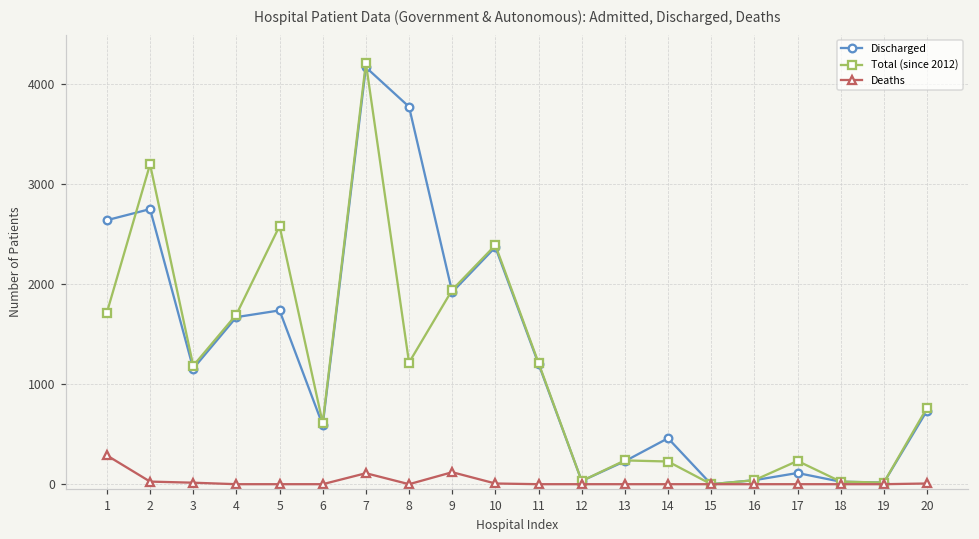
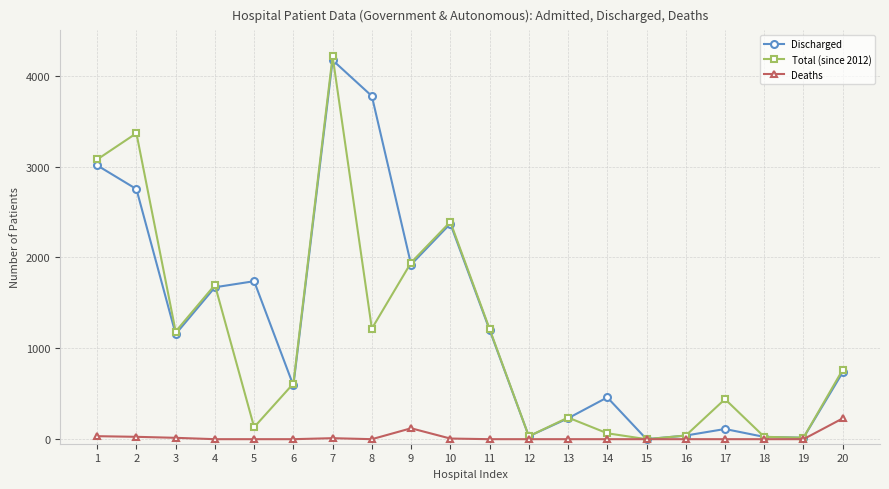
  {
    "Discharged": {
-     "1": 2600,
+     "1": 3000,
      "2": 2800,
      "3": 1200,
      "5": 1700,
      "7": 4200,
      "8": 3800,
      "14": 500,
      "17": 100,
      "20": 700
    },
    "Total (since 2012)": {
-     "1": 1700,
-     "2": 3200,
+     "1": 3100,
+     "2": 3400,
      "3": 1200,
-     "5": 2600,
+     "5": 100,
      "7": 4200,
      "8": 1200,
-     "14": 200,
-     "17": 200,
+     "14": 100,
+     "17": 400,
      "20": 800
    },
    "Deaths": {
-     "1": 300,
+     "1": 0,
      "2": 0,
      "3": 0,
      "4": 0,
      "5": 0,
      "6": 0,
-     "7": 100,
+     "7": 0,
      "8": 0,
      "9": 100,
      "10": 0,
      "11": 0,
      "12": 0,
      "13": 0,
      "14": 0,
      "16": 0,
      "17": 0,
-     "20": 0
+     "20": 200
    }
  }
